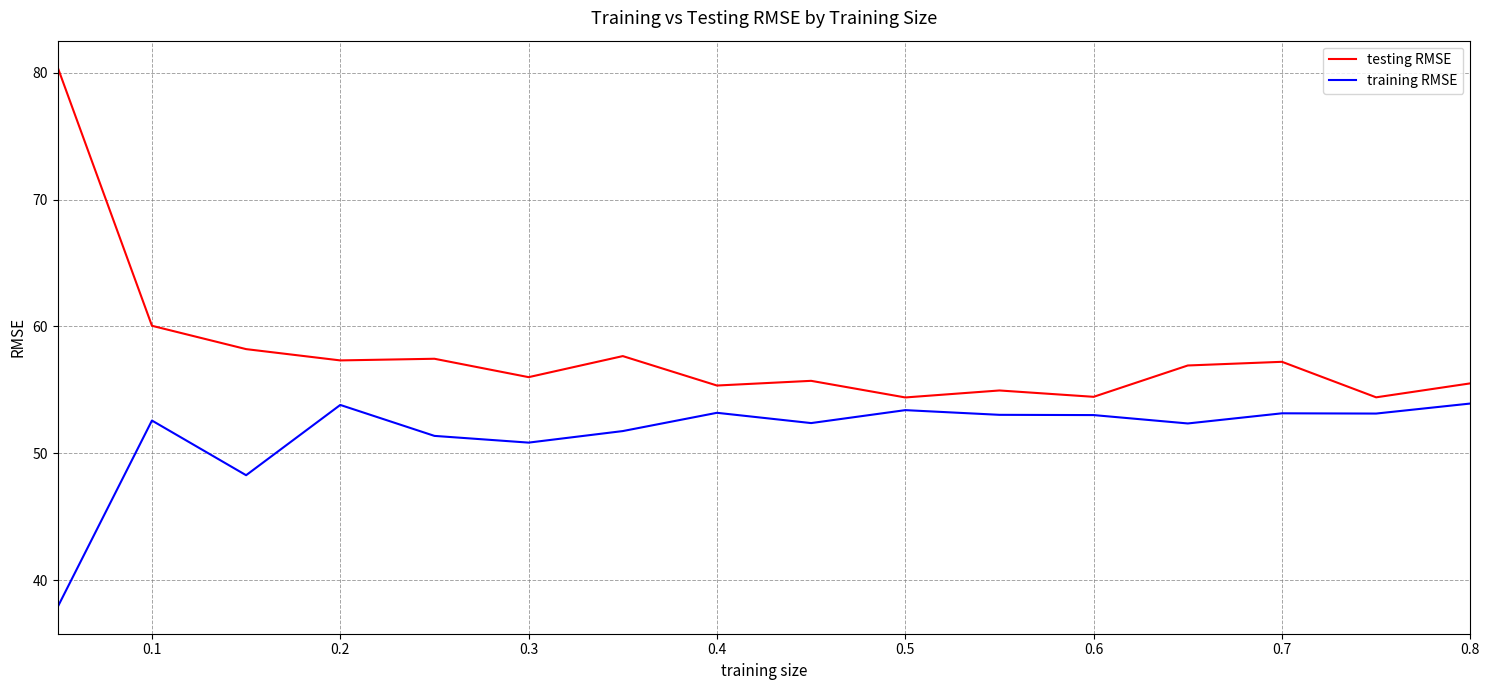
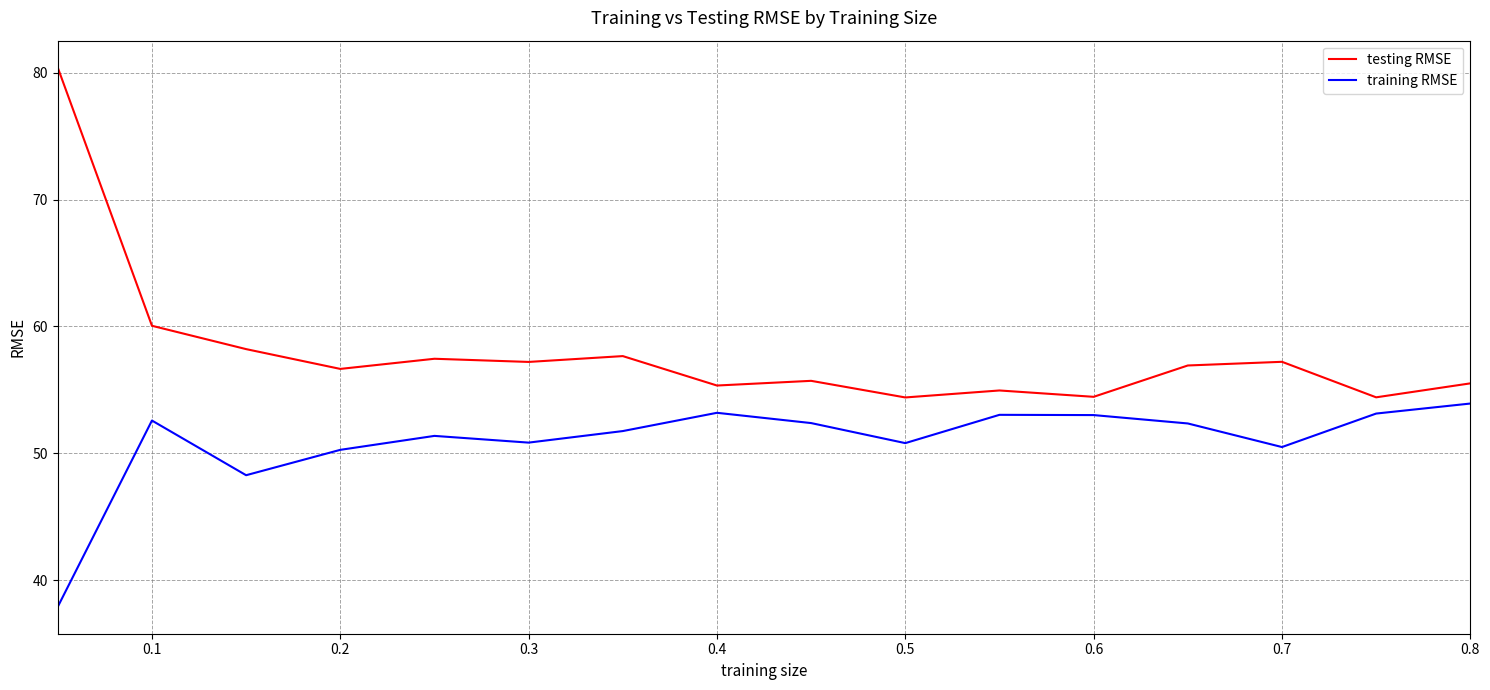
  {
    "testing RMSE": {
      "0.1": 60.1,
-     "0.2": 57.3,
-     "0.3": 56.0,
+     "0.2": 56.7,
+     "0.3": 57.2,
      "0.4": 55.3,
      "0.5": 54.4,
      "0.6": 54.5,
      "0.7": 57.2,
      "0.8": 55.5
    },
    "training RMSE": {
      "0.1": 52.6,
-     "0.2": 53.8,
+     "0.2": 50.3,
      "0.3": 50.8,
      "0.4": 53.2,
-     "0.5": 53.4,
+     "0.5": 50.8,
      "0.6": 53.0,
-     "0.7": 53.2,
+     "0.7": 50.5,
      "0.8": 53.9
    }
  }
